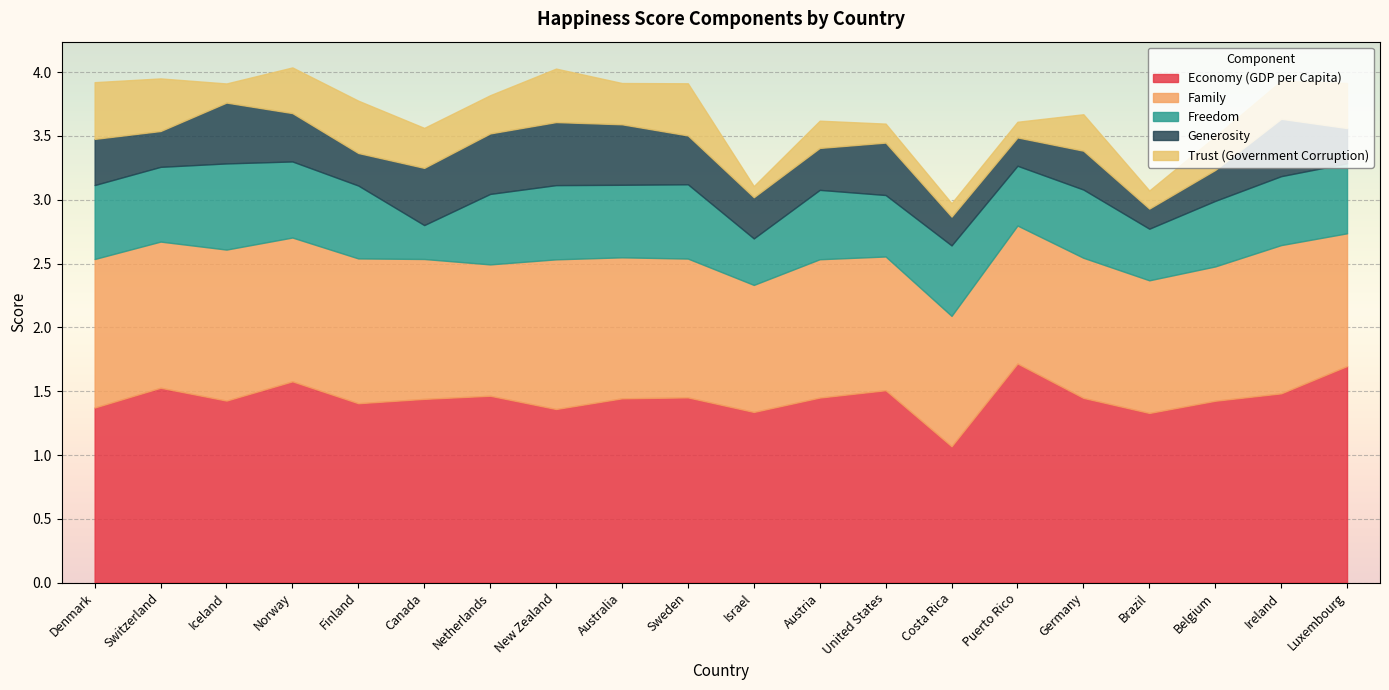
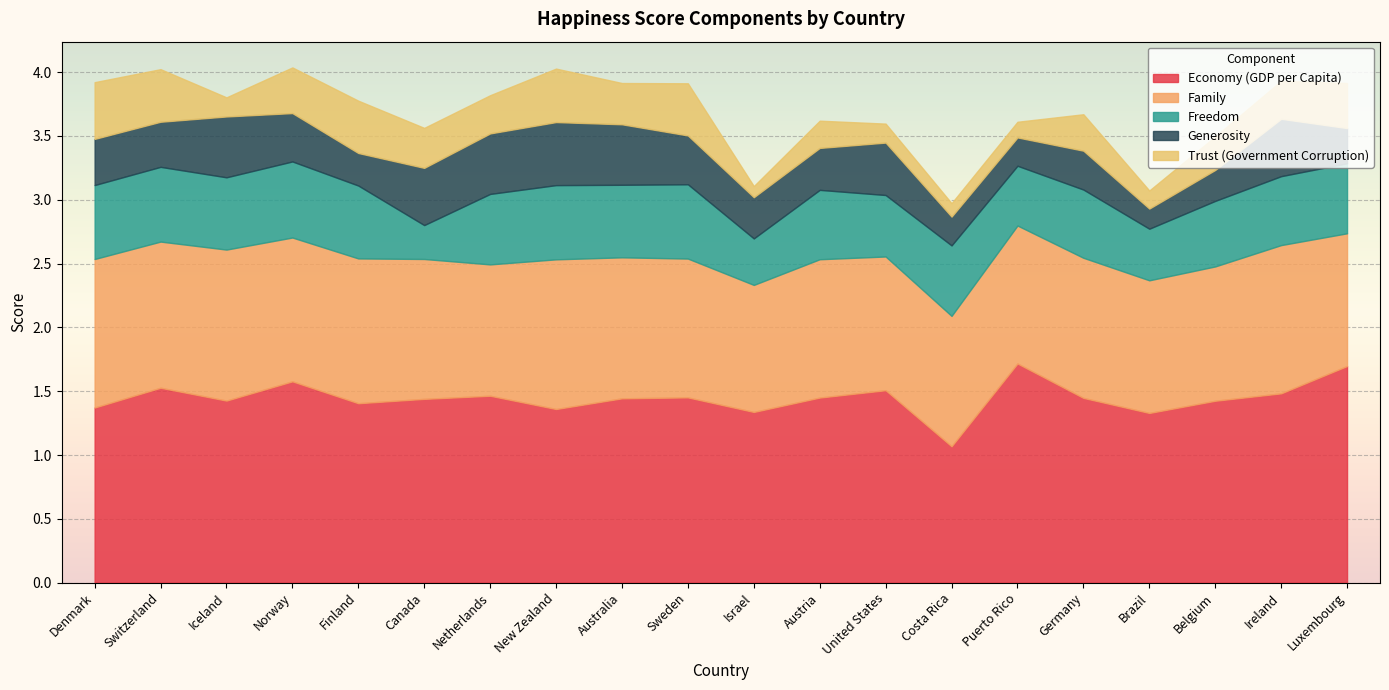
  {
    "Economy (GDP per Capita)": {
      "Denmark": 1.37,
      "Switzerland": 1.53,
      "Iceland": 1.43,
      "Norway": 1.58,
      "Finland": 1.41,
      "Canada": 1.44,
      "Netherlands": 1.46,
      "New Zealand": 1.36,
      "Australia": 1.44,
      "Sweden": 1.45,
      "Israel": 1.34,
      "Austria": 1.45,
      "United States": 1.51,
      "Costa Rica": 1.07,
      "Puerto Rico": 1.72,
      "Germany": 1.45,
      "Brazil": 1.33,
      "Belgium": 1.43,
      "Ireland": 1.48,
      "Luxembourg": 1.70
    },
    "Freedom": {
      "Denmark": 0.58,
      "Switzerland": 0.59,
-     "Iceland": 0.68,
+     "Iceland": 0.57,
      "Norway": 0.60,
      "Finland": 0.57,
      "Canada": 0.27,
      "Netherlands": 0.55,
      "New Zealand": 0.58,
      "Australia": 0.57,
      "Sweden": 0.58,
      "Israel": 0.36,
      "Austria": 0.54,
      "United States": 0.48,
      "Costa Rica": 0.55,
      "Puerto Rico": 0.47,
      "Germany": 0.53,
      "Brazil": 0.40,
      "Belgium": 0.51,
      "Ireland": 0.54
    },
    "Generosity": {
      "Denmark": 0.36,
-     "Switzerland": 0.28,
+     "Switzerland": 0.35,
      "Iceland": 0.48,
      "Norway": 0.38,
      "Finland": 0.25,
      "Canada": 0.45,
      "Netherlands": 0.47,
      "New Zealand": 0.49,
      "Australia": 0.47,
      "Sweden": 0.38,
      "Israel": 0.32,
      "Austria": 0.33,
      "United States": 0.41,
      "Costa Rica": 0.23,
      "Puerto Rico": 0.22,
      "Germany": 0.30,
      "Brazil": 0.16,
      "Belgium": 0.24
    }
  }
